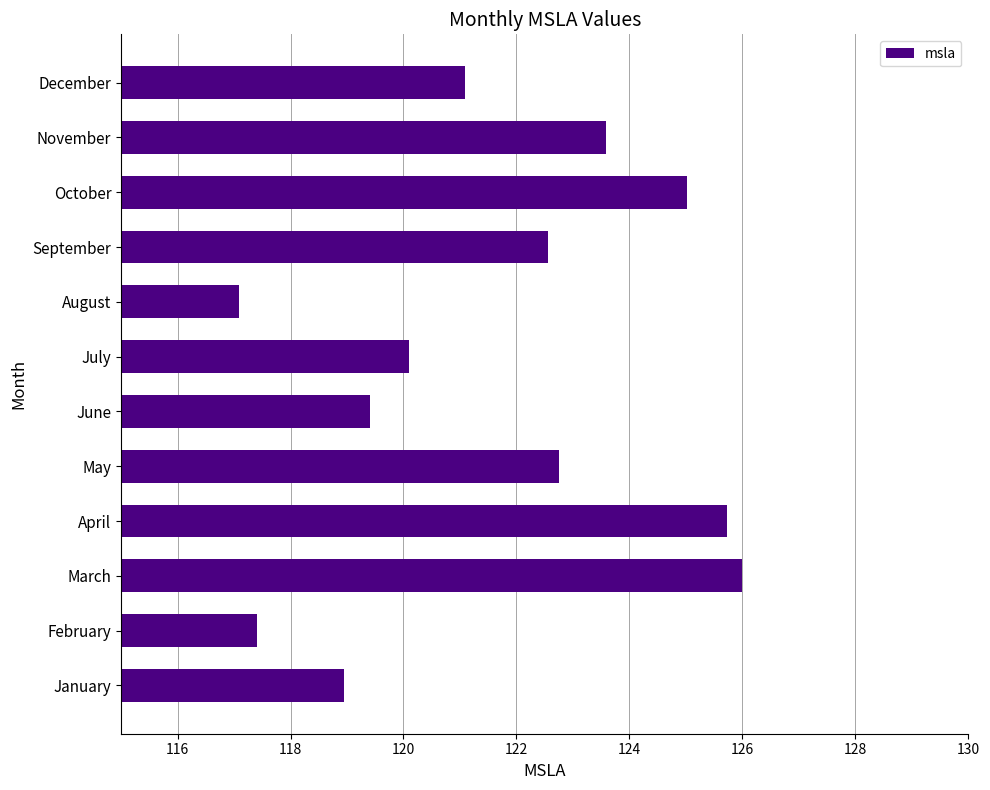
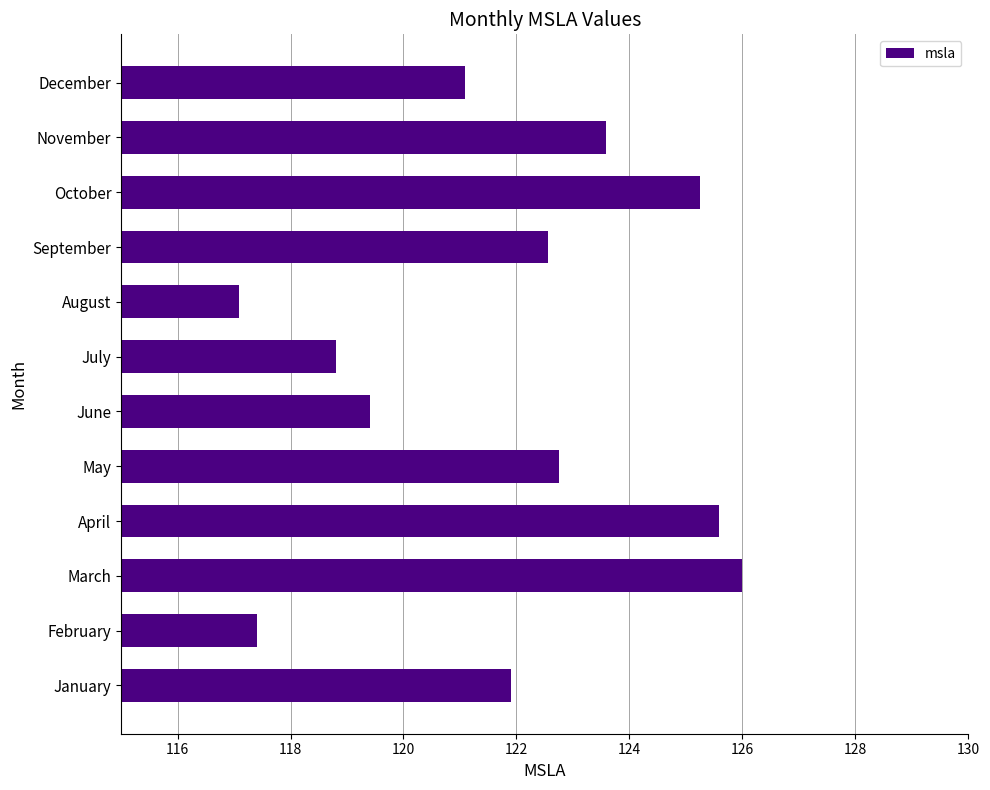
  {
    "December": 121.1,
    "November": 123.6,
-   "October": 125.0,
+   "October": 125.2,
    "September": 122.6,
    "August": 117.1,
-   "July": 120.1,
+   "July": 118.8,
    "June": 119.4,
    "May": 122.8,
-   "April": 125.7,
+   "April": 125.6,
    "March": 126.0,
    "February": 117.4,
-   "January": 118.9
+   "January": 121.9
  }
